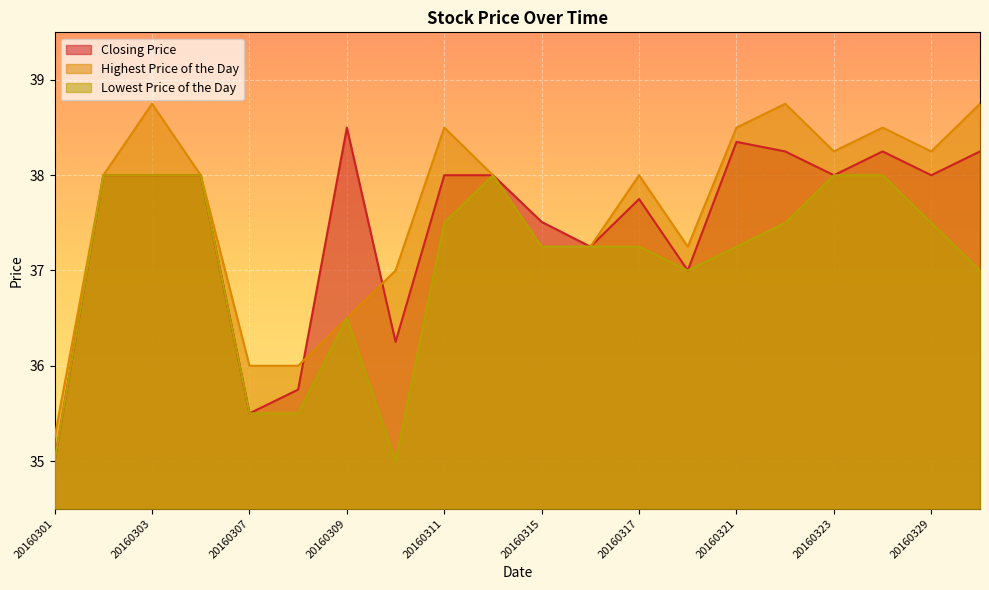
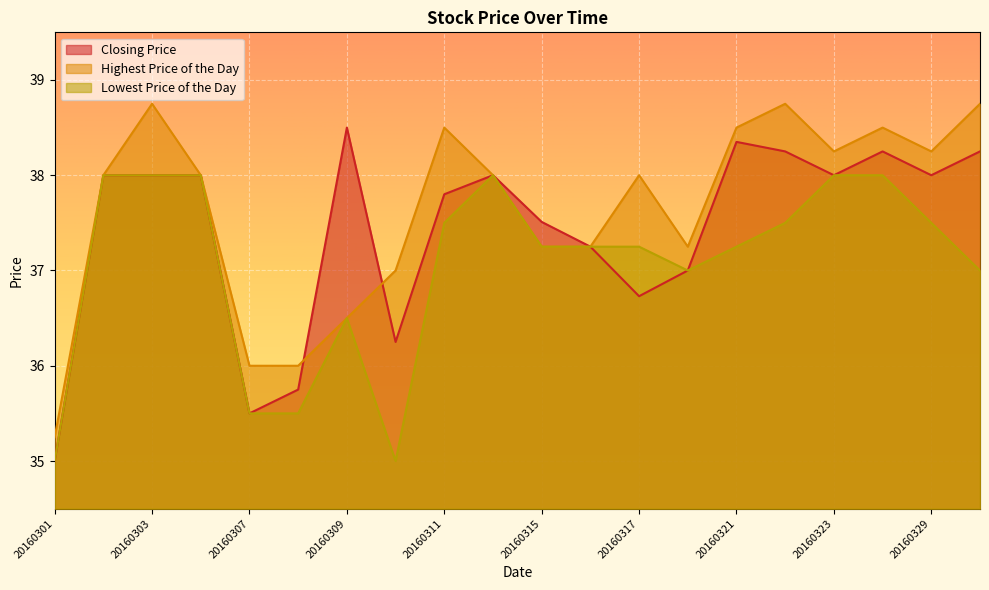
  {
    "Closing Price": {
      "20160309": 38.5,
-     "20160311": 38.0,
+     "20160311": 37.8,
      "20160315": 37.5,
-     "20160317": 37.8,
+     "20160317": 36.7,
      "20160321": 38.4,
      "20160329": 38.0
    }
  }
